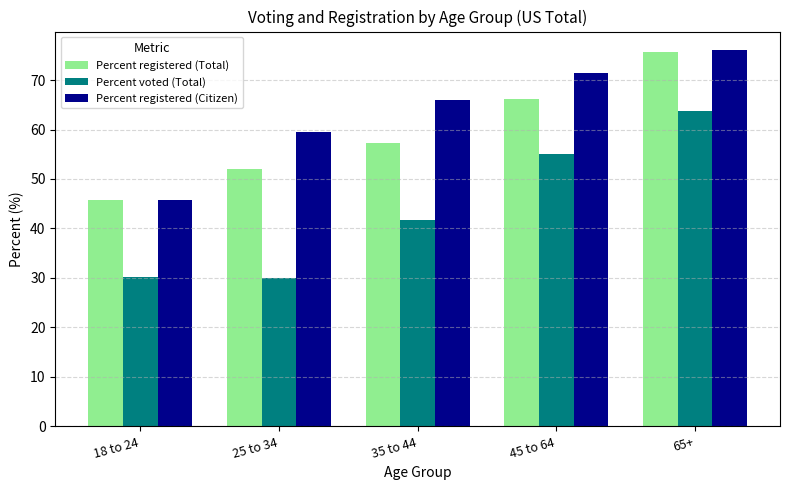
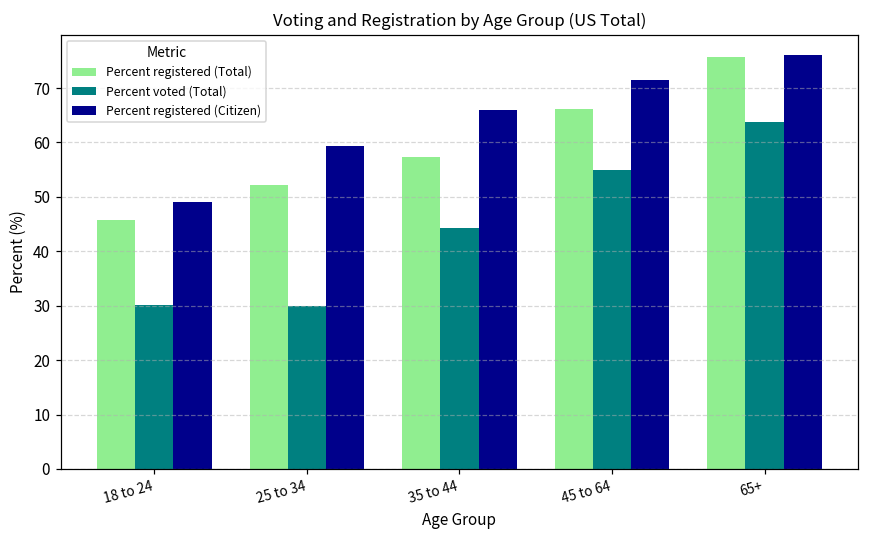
  {
    "Percent registered (Total)": {
      "18 to 24": 46,
      "25 to 34": 52,
      "35 to 44": 57,
      "45 to 64": 66,
      "65+": 76
    },
    "Percent voted (Total)": {
      "18 to 24": 30,
      "25 to 34": 30,
-     "35 to 44": 42,
+     "35 to 44": 44,
      "45 to 64": 55,
      "65+": 64
    },
    "Percent registered (Citizen)": {
-     "18 to 24": 46,
+     "18 to 24": 49,
      "25 to 34": 59,
      "35 to 44": 66,
      "45 to 64": 71,
      "65+": 76
    }
  }
